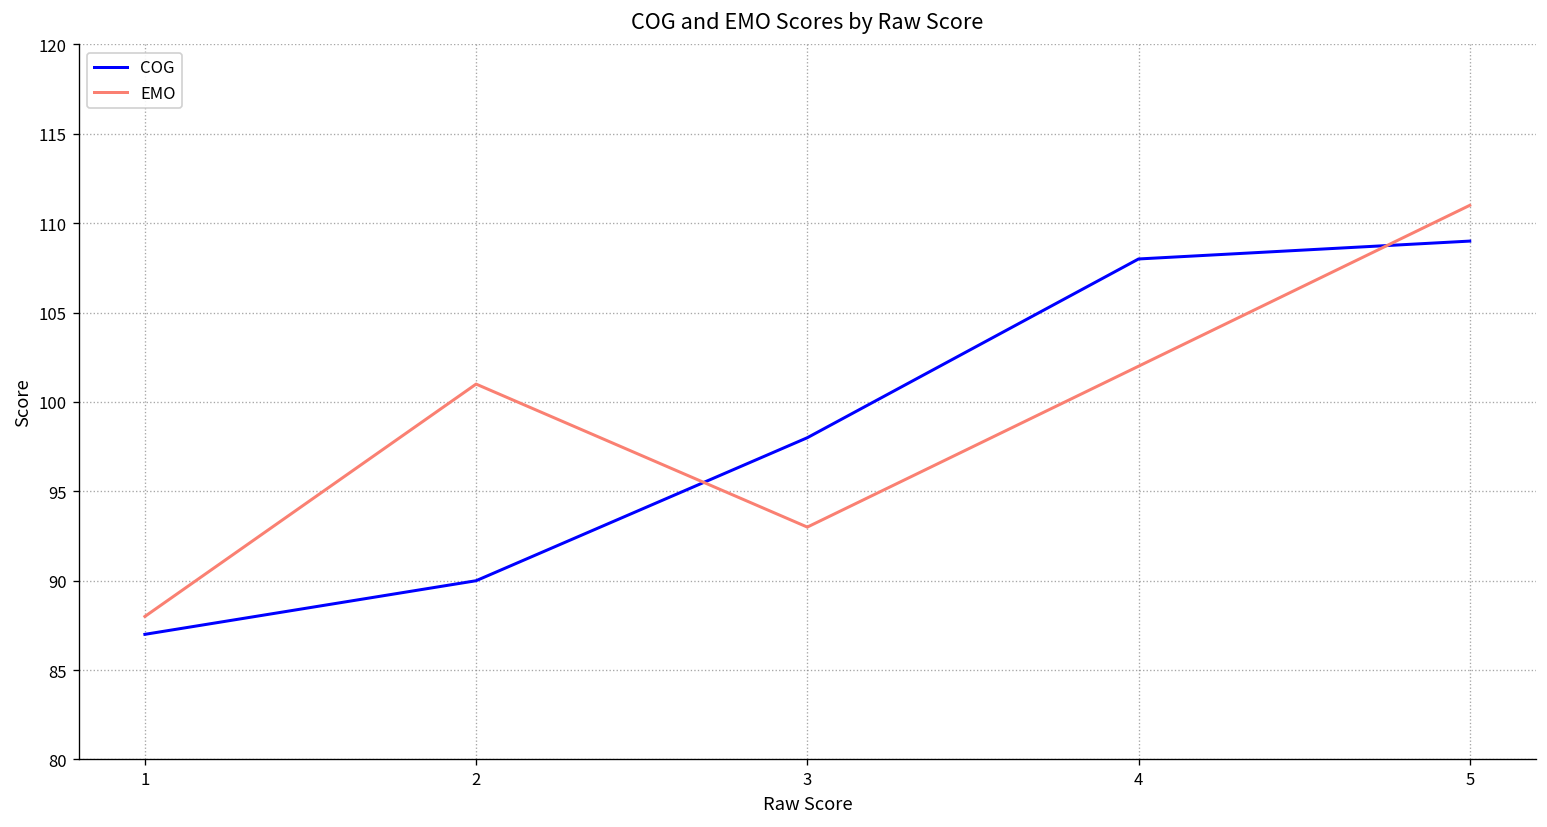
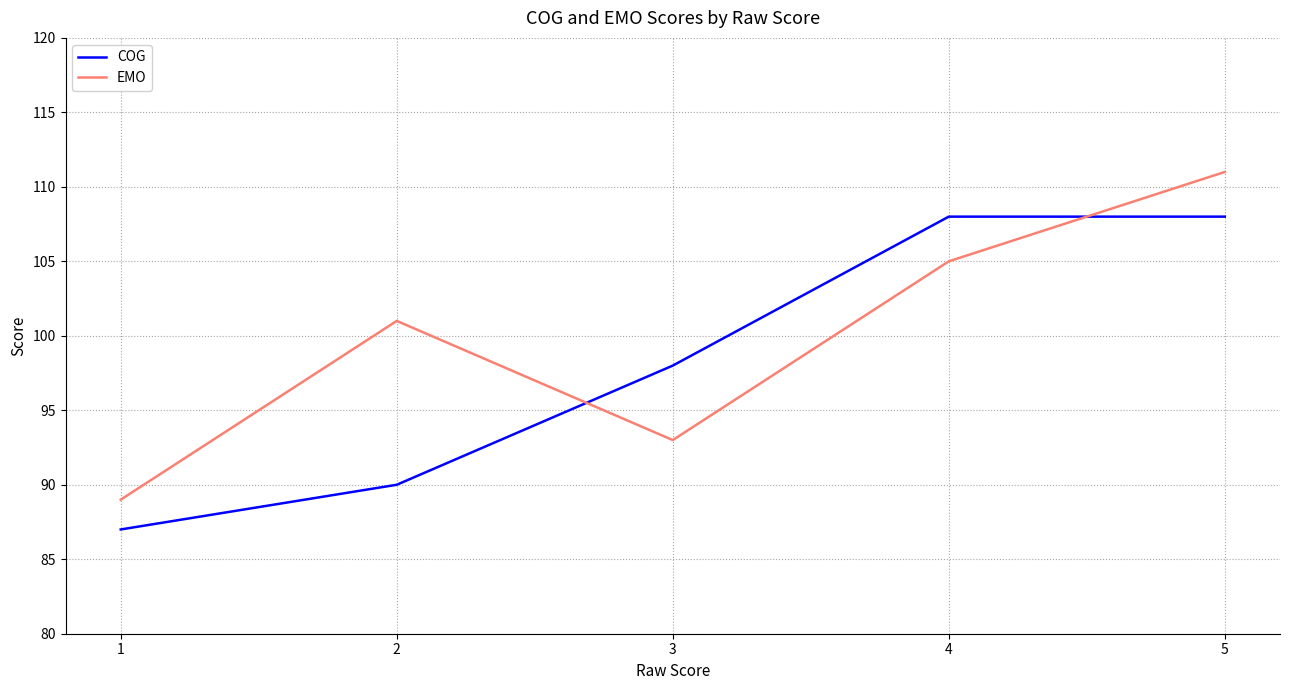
  {
    "COG": {
      "1": 87,
      "2": 90,
      "3": 98,
      "4": 108,
-     "5": 109
+     "5": 108
    },
    "EMO": {
-     "1": 88,
+     "1": 89,
      "2": 101,
      "3": 93,
-     "4": 102,
+     "4": 105,
      "5": 111
    }
  }
